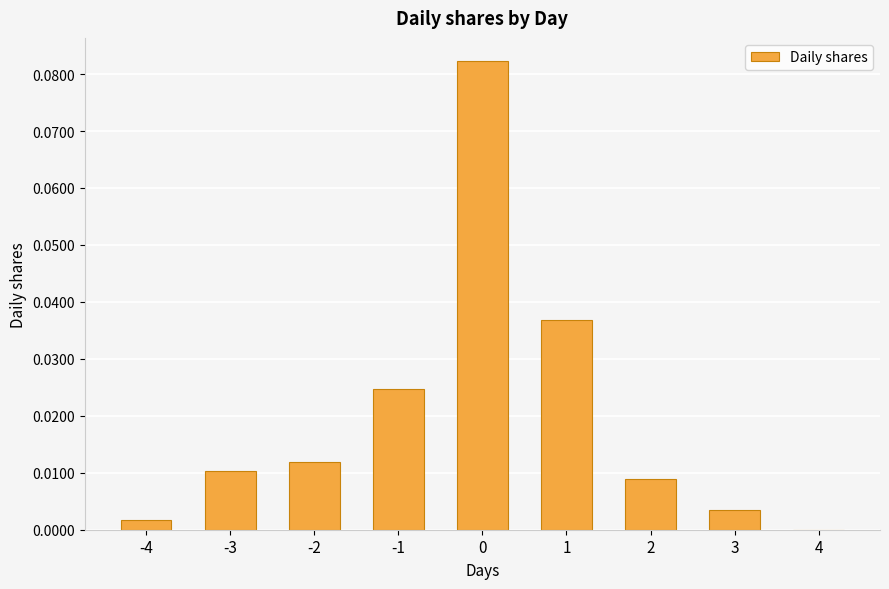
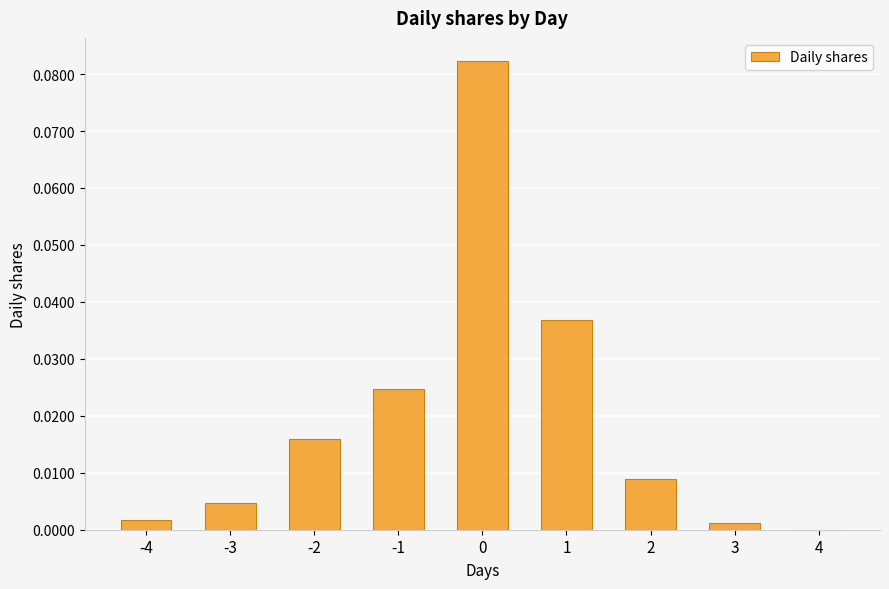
  {
    "-4": 0.002,
-   "-3": 0.010,
-   "-2": 0.012,
+   "-3": 0.005,
+   "-2": 0.016,
    "-1": 0.025,
    "0": 0.082,
    "1": 0.037,
    "2": 0.009,
-   "3": 0.003,
+   "3": 0.001,
    "4": 0.000
  }
